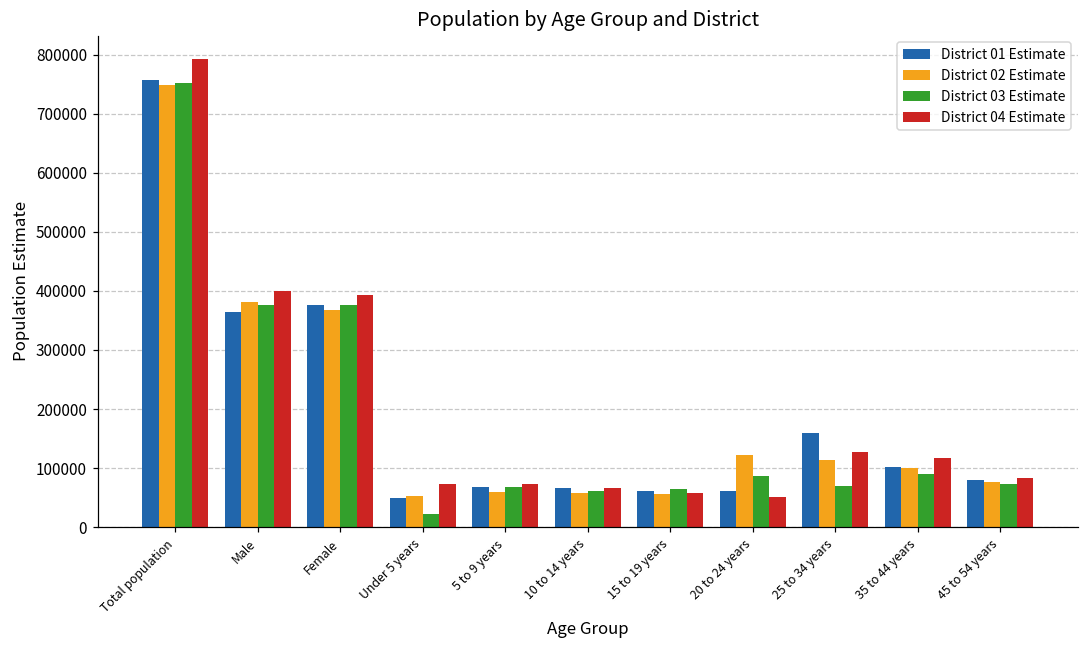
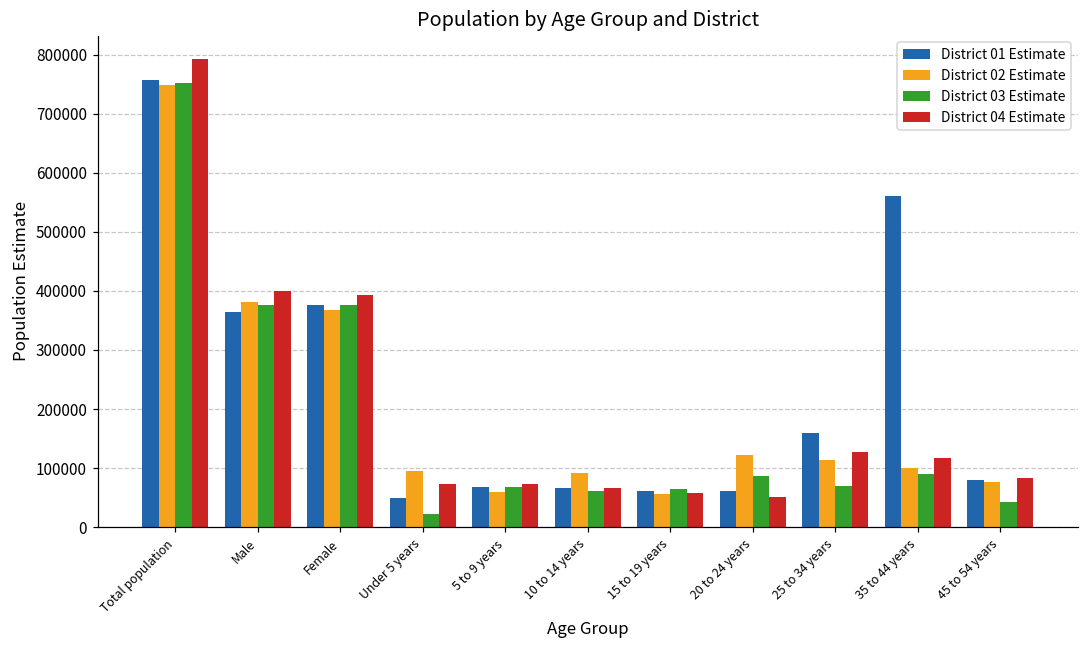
  {
    "District 01 Estimate": {
      "Total population": 760000,
      "Male": 360000,
      "Female": 380000,
      "Under 5 years": 50000,
      "5 to 9 years": 70000,
      "10 to 14 years": 70000,
      "15 to 19 years": 60000,
      "20 to 24 years": 60000,
      "25 to 34 years": 160000,
-     "35 to 44 years": 100000,
+     "35 to 44 years": 560000,
      "45 to 54 years": 80000
    },
    "District 02 Estimate": {
      "Total population": 750000,
      "Male": 380000,
      "Female": 370000,
-     "Under 5 years": 50000,
+     "Under 5 years": 90000,
      "5 to 9 years": 60000,
-     "10 to 14 years": 60000,
+     "10 to 14 years": 90000,
      "15 to 19 years": 60000,
      "20 to 24 years": 120000,
      "25 to 34 years": 110000,
      "35 to 44 years": 100000,
      "45 to 54 years": 80000
    },
    "District 03 Estimate": {
      "Total population": 750000,
      "Male": 380000,
      "Female": 380000,
      "Under 5 years": 20000,
      "5 to 9 years": 70000,
      "10 to 14 years": 60000,
      "15 to 19 years": 60000,
      "20 to 24 years": 90000,
      "25 to 34 years": 70000,
      "35 to 44 years": 90000,
-     "45 to 54 years": 70000
+     "45 to 54 years": 40000
    },
    "District 04 Estimate": {
      "Total population": 790000,
      "Male": 400000,
      "Female": 390000,
      "Under 5 years": 70000,
      "5 to 9 years": 70000,
      "10 to 14 years": 70000,
      "15 to 19 years": 60000,
      "20 to 24 years": 50000,
      "25 to 34 years": 130000,
      "35 to 44 years": 120000,
      "45 to 54 years": 80000
    }
  }
